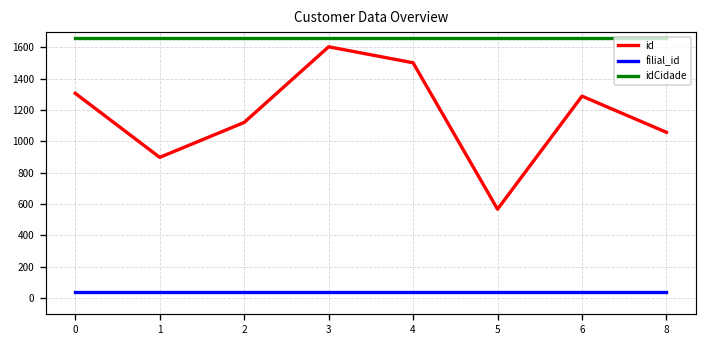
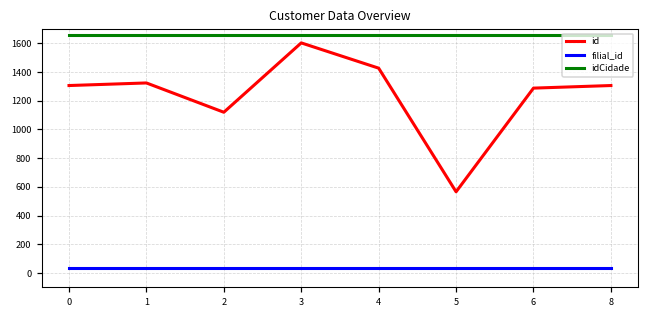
  {
    "id": {
      "0": 1310,
-     "1": 900,
+     "1": 1320,
      "2": 1120,
      "3": 1600,
-     "4": 1500,
+     "4": 1430,
      "5": 570,
      "6": 1290,
-     "8": 1060
+     "8": 1310
    },
    "filial_id": {
      "0": 40,
      "1": 40,
      "2": 40,
      "3": 40,
      "4": 40,
      "5": 40,
      "6": 40,
      "8": 40
    },
    "idCidade": {
      "0": 1660,
      "1": 1660,
      "2": 1660,
      "3": 1660,
      "4": 1660,
      "5": 1660,
      "6": 1660
    }
  }
